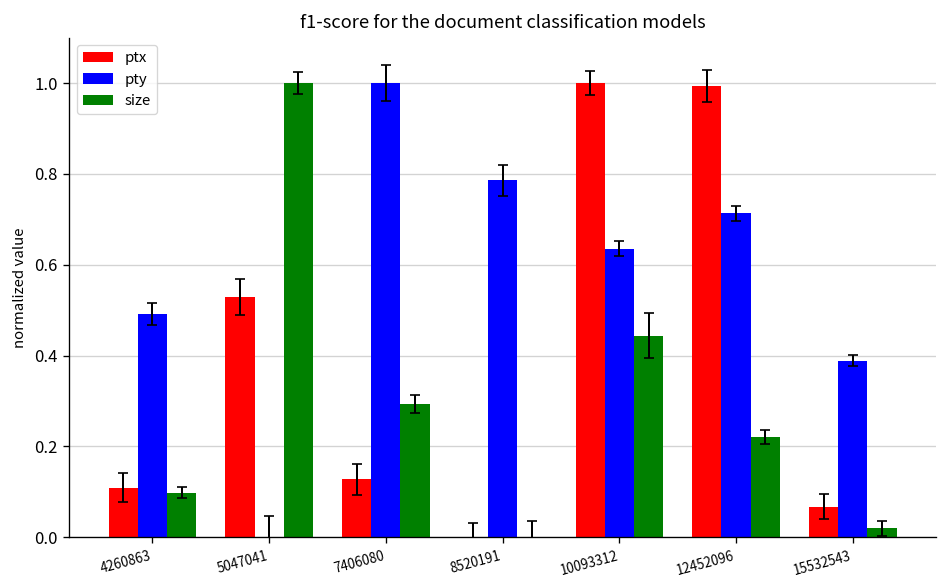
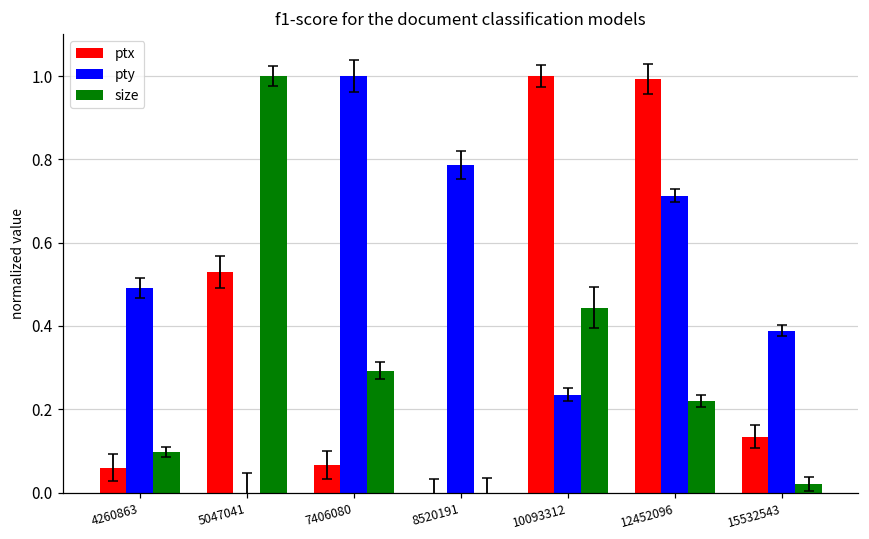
  {
    "ptx": {
-     "4260863": 0.11,
+     "4260863": 0.06,
      "5047041": 0.53,
-     "7406080": 0.13,
+     "7406080": 0.07,
      "8520191": 0.00,
      "10093312": 1.00,
      "12452096": 0.99,
-     "15532543": 0.07
+     "15532543": 0.13
    },
    "pty": {
      "4260863": 0.49,
      "5047041": 0.00,
      "7406080": 1.00,
      "8520191": 0.79,
-     "10093312": 0.64,
+     "10093312": 0.24,
      "12452096": 0.71,
      "15532543": 0.39
    },
    "size": {
      "4260863": 0.10,
      "5047041": 1.00,
      "7406080": 0.29,
      "8520191": 0.00,
      "10093312": 0.44,
      "12452096": 0.22,
      "15532543": 0.02
    }
  }
